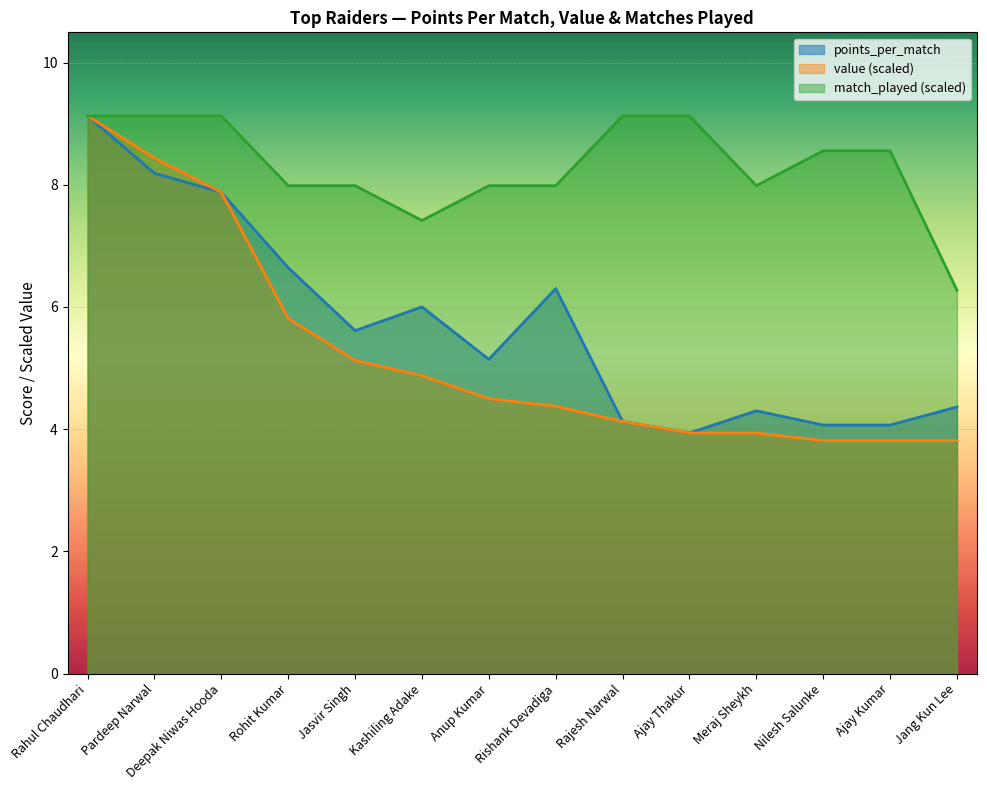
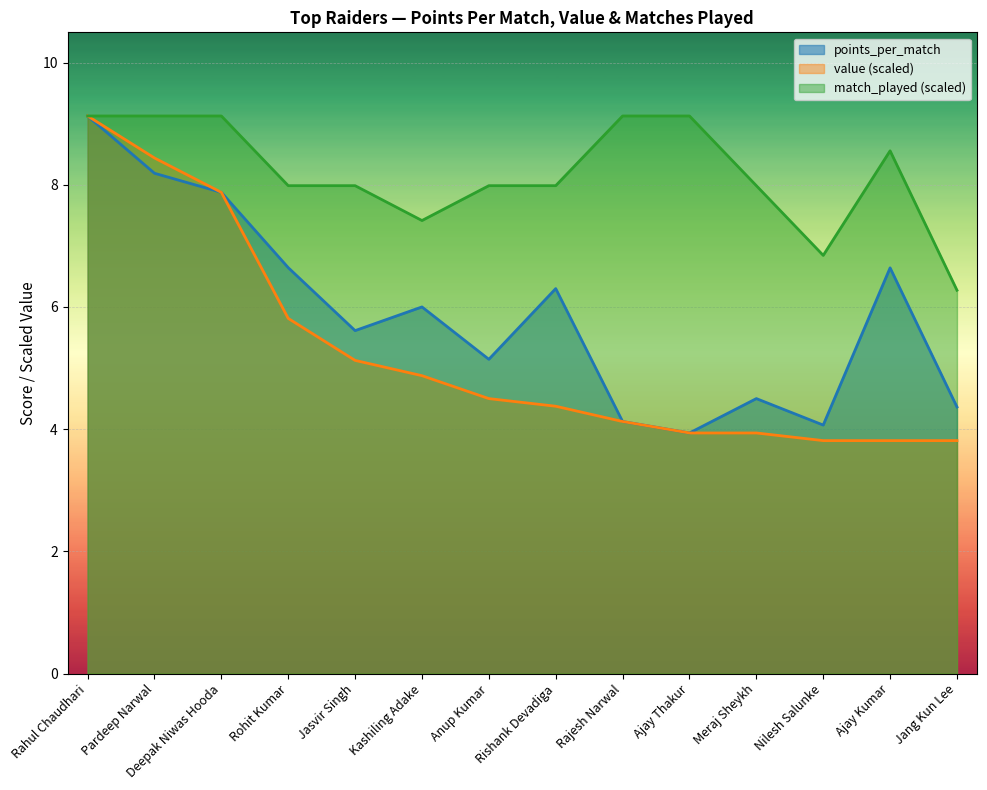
  {
    "points_per_match": {
      "Pardeep Narwal": 8.2,
      "Rohit Kumar": 6.6,
      "Jasvir Singh": 5.6,
      "Kashiling Adake": 6.0,
      "Anup Kumar": 5.1,
      "Rishank Devadiga": 6.3,
-     "Meraj Sheykh": 4.3,
+     "Meraj Sheykh": 4.5,
      "Nilesh Salunke": 4.1,
-     "Ajay Kumar": 4.1,
+     "Ajay Kumar": 6.6,
      "Jang Kun Lee": 4.4
    },
    "value (scaled)": {
      "Pardeep Narwal": 8.4,
      "Rohit Kumar": 5.8,
      "Jasvir Singh": 5.1,
      "Kashiling Adake": 4.9,
      "Anup Kumar": 4.5,
      "Rishank Devadiga": 4.4,
      "Meraj Sheykh": 3.9,
      "Nilesh Salunke": 3.8,
      "Ajay Kumar": 3.8,
      "Jang Kun Lee": 3.8
    },
    "match_played (scaled)": {
      "Pardeep Narwal": 9.1,
      "Deepak Niwas Hooda": 9.1,
      "Rohit Kumar": 8.0,
      "Jasvir Singh": 8.0,
      "Kashiling Adake": 7.4,
      "Anup Kumar": 8.0,
      "Rishank Devadiga": 8.0,
      "Rajesh Narwal": 9.1,
      "Ajay Thakur": 9.1,
      "Meraj Sheykh": 8.0,
-     "Nilesh Salunke": 8.6,
+     "Nilesh Salunke": 6.8,
      "Ajay Kumar": 8.6,
      "Jang Kun Lee": 6.3
    }
  }
